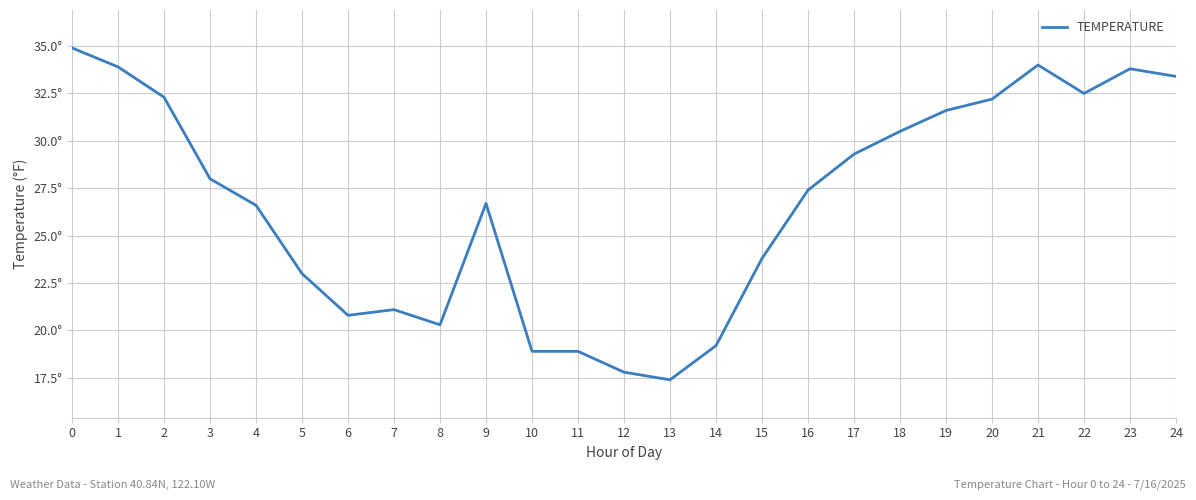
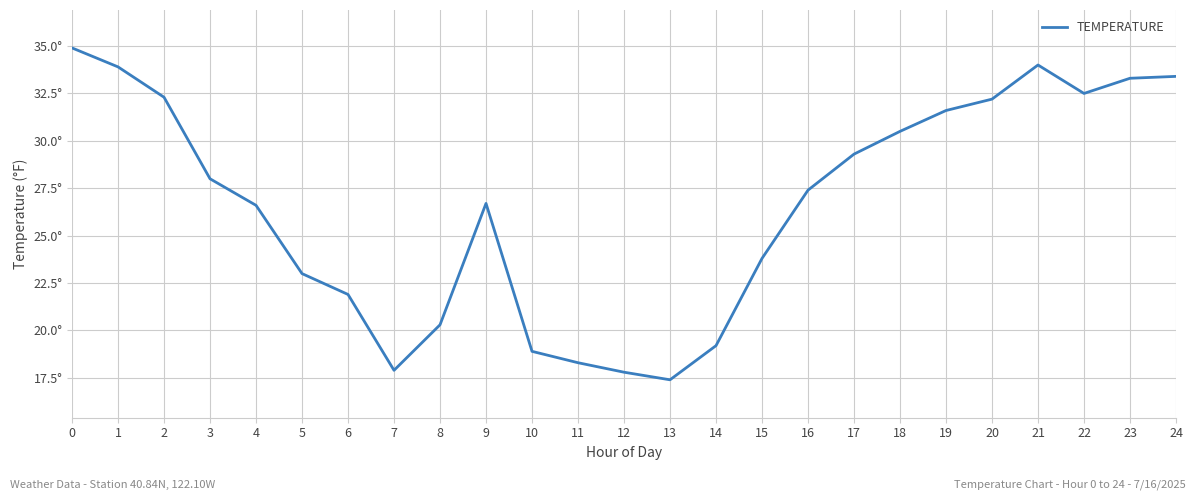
  {
    "0": "34.9°",
    "1": "33.9°",
    "2": "32.3°",
    "3": "28.0°",
    "4": "26.6°",
    "5": "23.0°",
-   "6": "20.8°",
-   "7": "21.1°",
+   "6": "21.9°",
+   "7": "17.9°",
    "8": "20.3°",
    "9": "26.7°",
    "10": "18.9°",
-   "11": "18.9°",
+   "11": "18.3°",
    "12": "17.8°",
    "13": "17.4°",
    "14": "19.2°",
    "15": "23.8°",
    "16": "27.4°",
    "17": "29.3°",
    "18": "30.5°",
    "19": "31.6°",
    "20": "32.2°",
    "21": "34.0°",
    "22": "32.5°",
-   "23": "33.8°",
+   "23": "33.3°",
    "24": "33.4°"
  }
